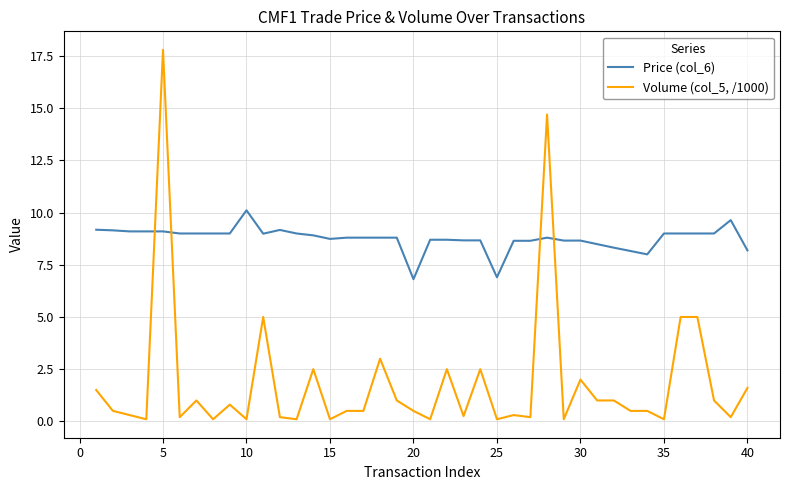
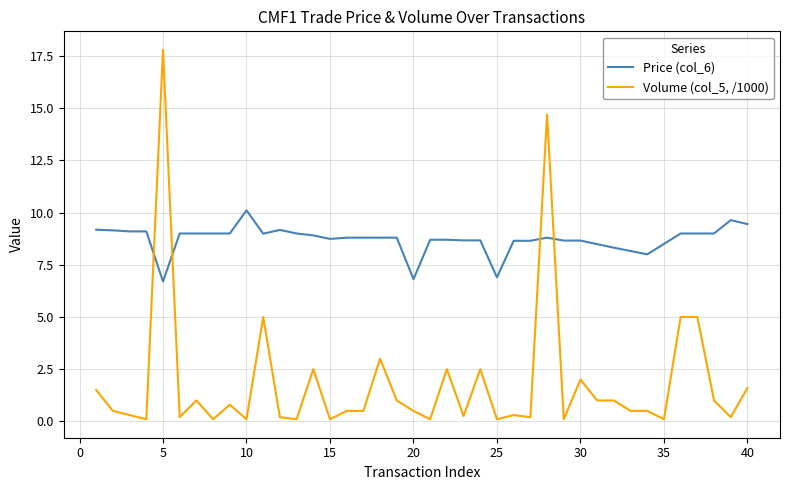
  {
    "Price (col_6)": {
-     "5": 9.1,
+     "5": 6.7,
      "10": 10.1,
      "15": 8.7,
      "20": 6.8,
      "25": 6.9,
      "30": 8.7,
-     "35": 9.0,
-     "40": 8.2
+     "35": 8.5,
+     "40": 9.5
    },
    "Volume (col_5, /1000)": {
      "5": 17.8,
      "10": 0.1,
      "15": 0.1,
      "20": 0.5,
      "25": 0.1,
      "30": 2.0,
      "35": 0.1,
      "40": 1.6
    }
  }
